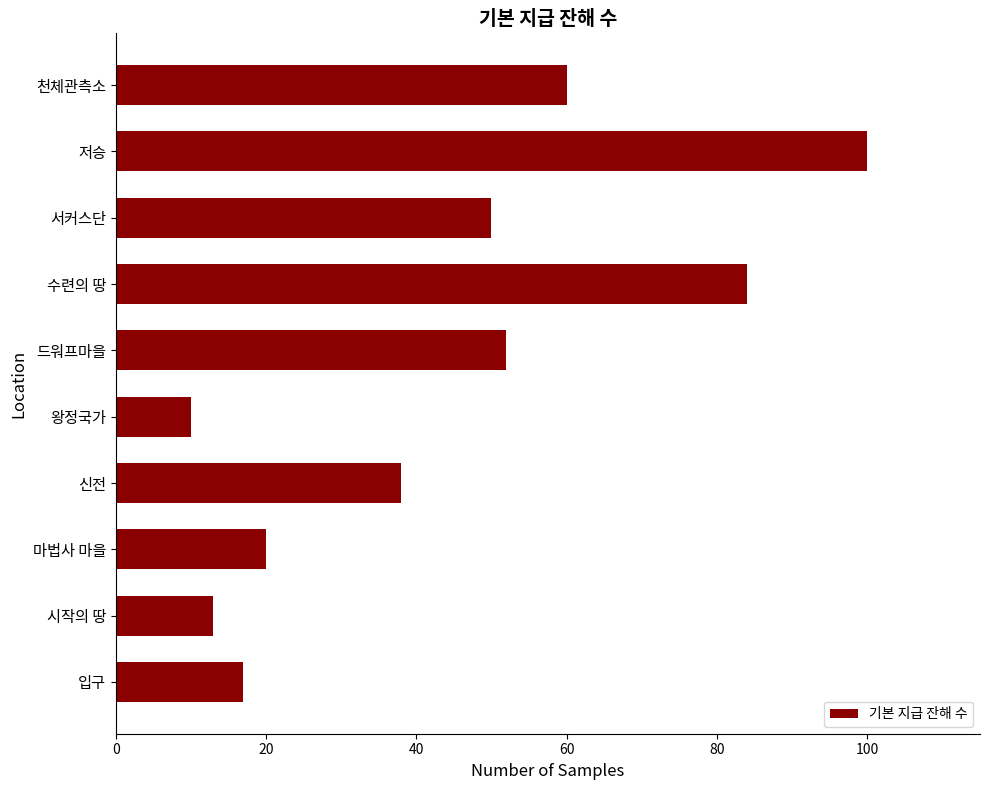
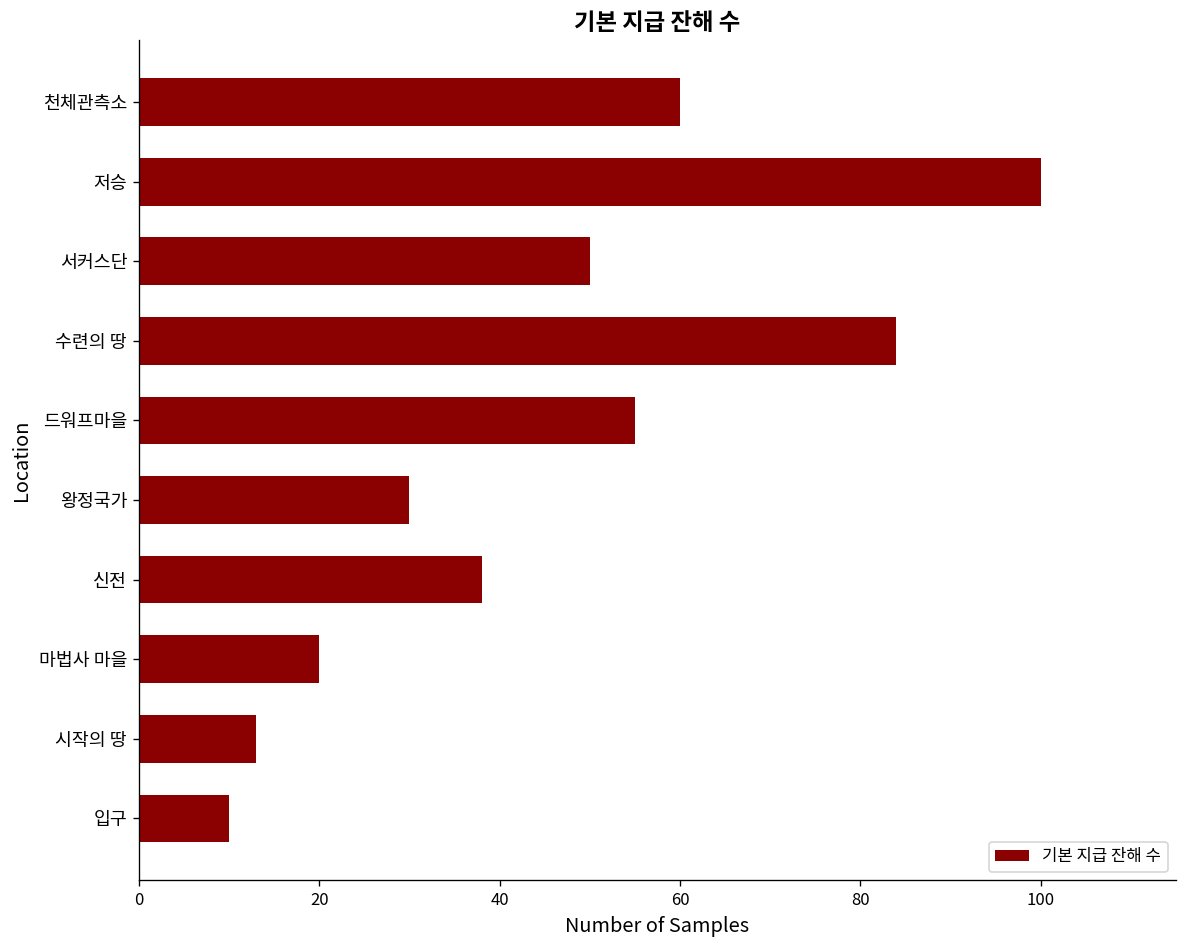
  {
    "천체관측소": 60,
    "저승": 100,
    "서커스단": 50,
    "수련의 땅": 84,
-   "드워프마을": 52,
-   "왕정국가": 10,
+   "드워프마을": 55,
+   "왕정국가": 30,
    "신전": 38,
    "마법사 마을": 20,
    "시작의 땅": 13,
-   "입구": 17
+   "입구": 10
  }
